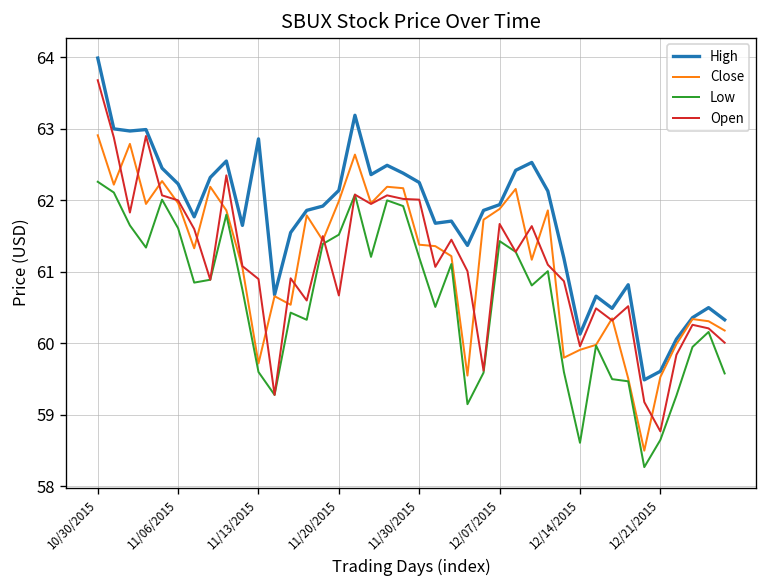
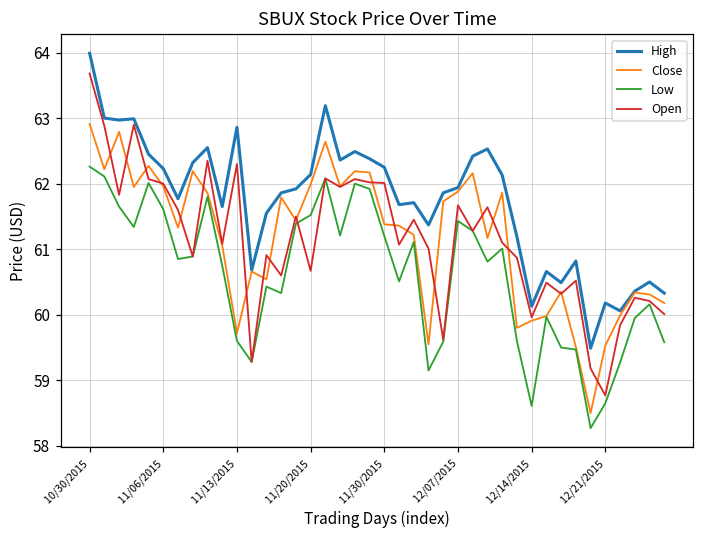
  {
    "High": {
      "10/30/2015": 64.0,
      "11/06/2015": 62.2,
      "11/13/2015": 62.9,
      "11/20/2015": 62.1,
      "11/30/2015": 62.3,
      "12/07/2015": 61.9,
      "12/14/2015": 60.1,
-     "12/21/2015": 59.6
+     "12/21/2015": 60.2
    },
    "Close": {
      "10/30/2015": 62.9,
      "11/13/2015": 59.7,
      "11/20/2015": 62.0,
      "11/30/2015": 61.4,
      "12/07/2015": 61.9,
      "12/14/2015": 59.9,
      "12/21/2015": 59.5
    },
    "Low": {
      "10/30/2015": 62.3,
      "11/06/2015": 61.6,
      "11/13/2015": 59.6,
      "11/20/2015": 61.5,
      "11/30/2015": 61.2,
      "12/07/2015": 61.4,
      "12/14/2015": 58.6,
      "12/21/2015": 58.7
    },
    "Open": {
      "10/30/2015": 63.7,
-     "11/13/2015": 60.9,
+     "11/13/2015": 62.3,
      "11/20/2015": 60.7,
      "11/30/2015": 62.0,
      "12/07/2015": 61.7,
      "12/14/2015": 60.0,
      "12/21/2015": 58.8
    }
  }
